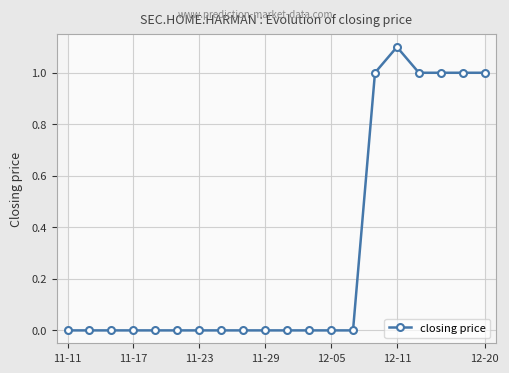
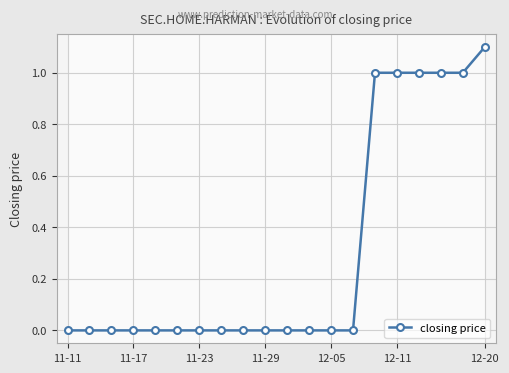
  {
    "closing price": {
      "11-11": 0.0,
      "11-17": 0.0,
      "11-23": 0.0,
      "11-29": 0.0,
      "12-05": 0.0,
-     "12-11": 1.1,
-     "12-20": 1.0
+     "12-11": 1.0,
+     "12-20": 1.1
    }
  }
